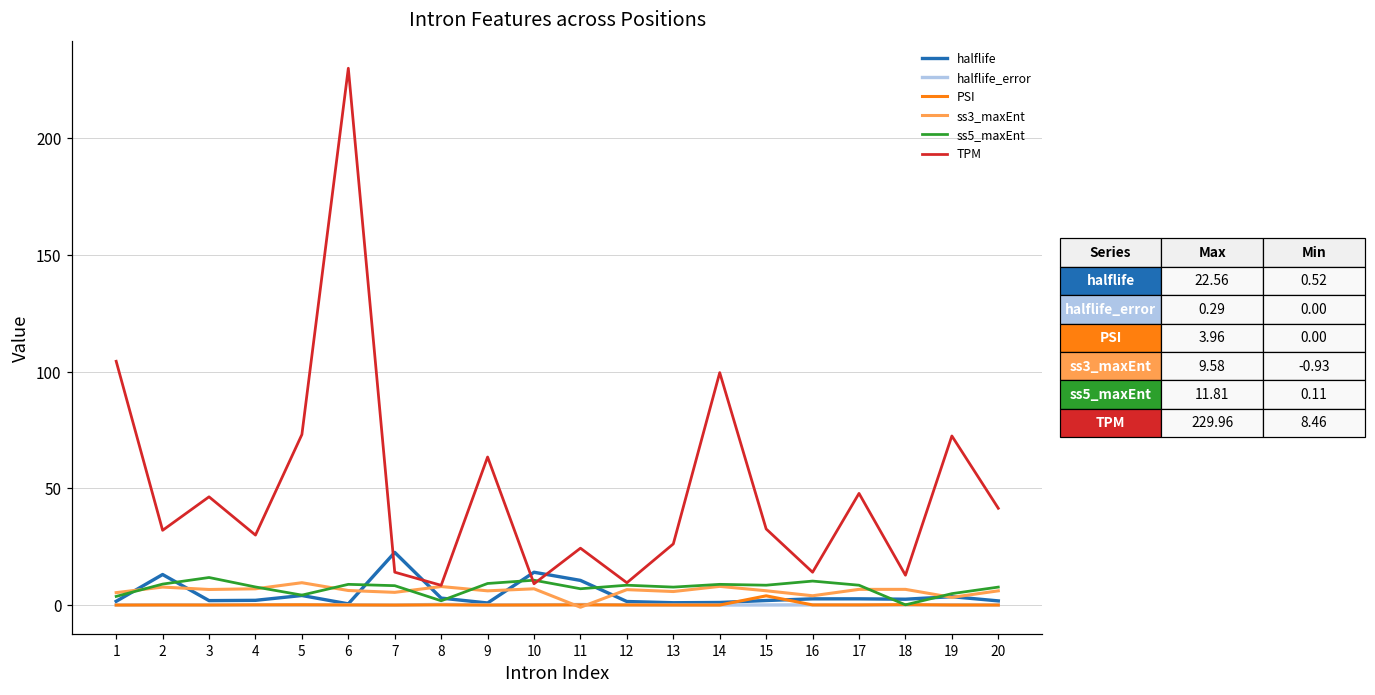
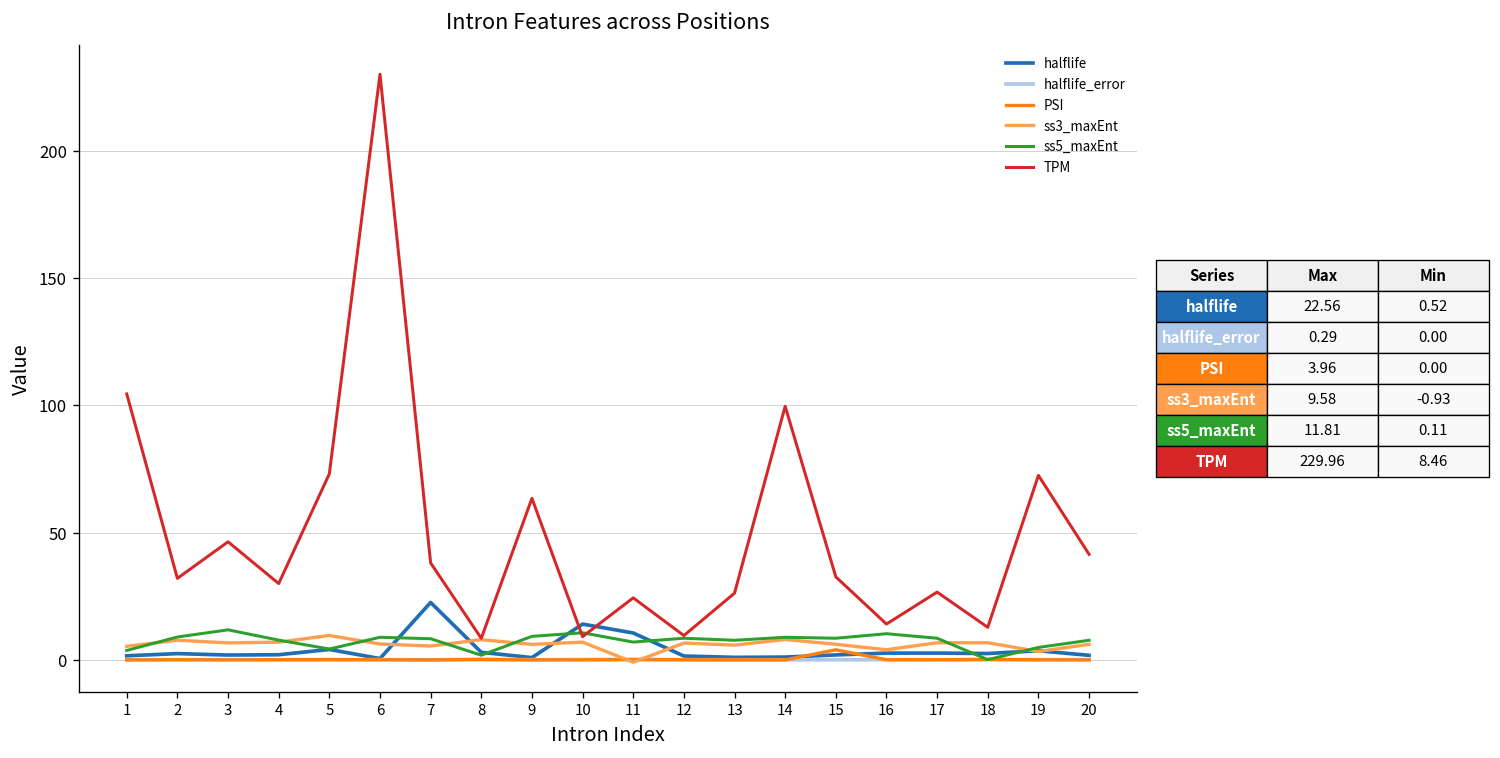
  {
    "halflife": {
      "1": 2,
-     "2": 13,
+     "2": 2,
      "3": 2,
      "4": 2,
      "7": 23,
      "10": 14,
      "11": 11,
      "12": 2,
      "15": 2,
      "16": 3,
      "17": 3,
      "18": 3,
      "20": 2
    },
    "halflife_error": {
      "15": 0
    },
    "PSI": {
      "15": 4
    },
    "ss3_maxEnt": {
      "1": 5,
      "2": 8,
      "3": 7,
      "5": 10,
      "6": 6,
      "7": 5,
      "9": 6,
      "10": 7,
      "12": 7,
      "13": 6,
      "15": 6,
      "16": 4,
      "17": 7,
      "18": 7,
      "20": 6
    },
    "ss5_maxEnt": {
      "1": 4,
      "2": 9,
      "3": 12,
      "6": 9,
      "7": 8,
      "9": 9,
      "10": 11,
      "11": 7,
      "13": 8,
      "15": 9,
      "16": 10,
      "17": 9,
      "19": 5,
      "20": 8
    },
    "TPM": {
      "1": 104,
      "2": 32,
      "3": 46,
      "4": 30,
      "5": 73,
      "6": 230,
-     "7": 14,
+     "7": 38,
      "9": 63,
      "10": 9,
      "11": 24,
      "13": 26,
      "14": 100,
      "15": 33,
      "16": 14,
-     "17": 48,
+     "17": 27,
      "18": 13,
      "19": 72,
      "20": 41
    }
  }
